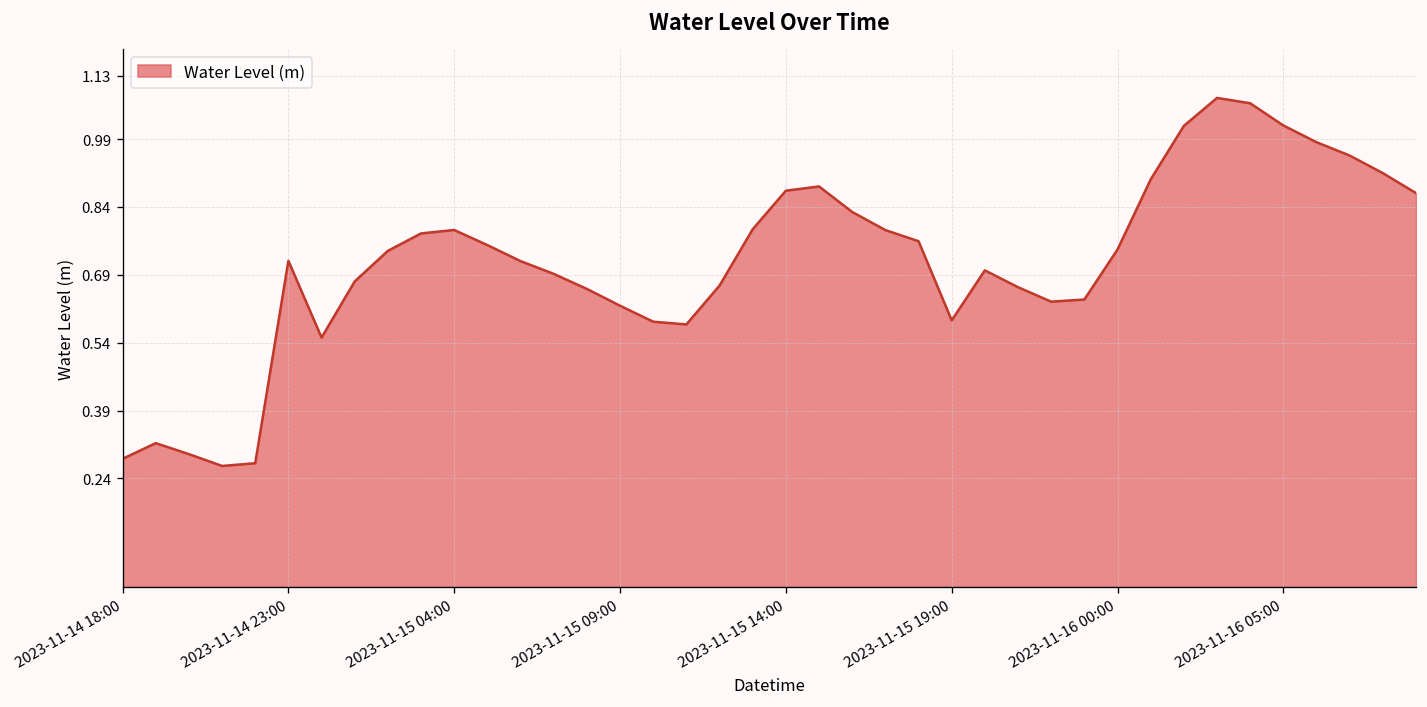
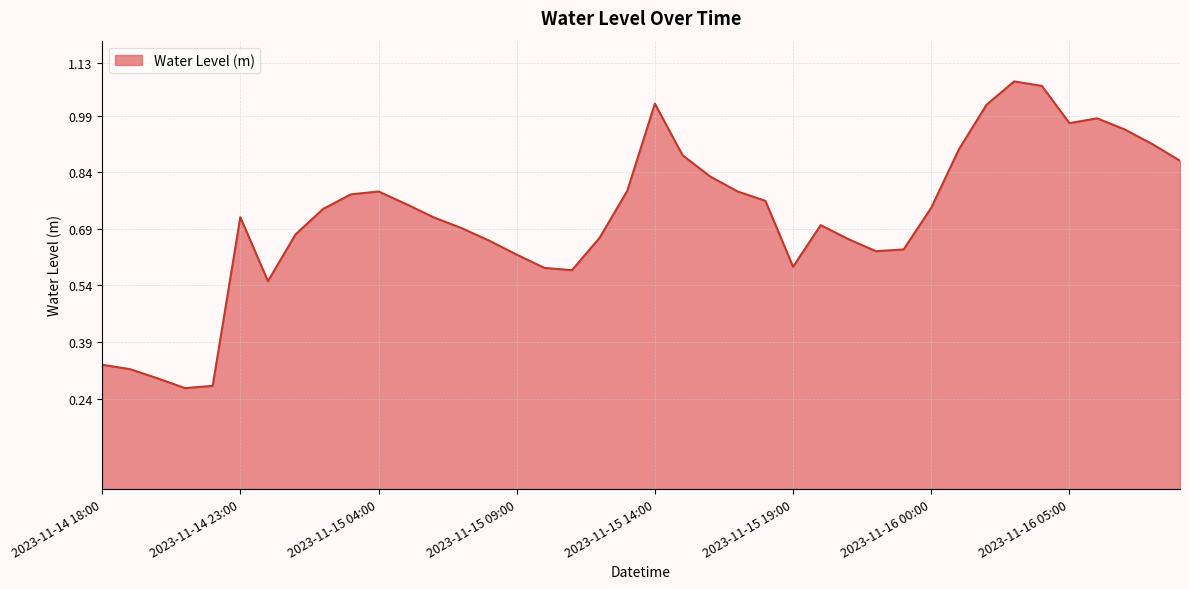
  {
-   "2023-11-14 18:00": 0.28,
+   "2023-11-14 18:00": 0.33,
    "2023-11-14 23:00": 0.72,
    "2023-11-15 04:00": 0.79,
    "2023-11-15 09:00": 0.62,
-   "2023-11-15 14:00": 0.88,
+   "2023-11-15 14:00": 1.02,
    "2023-11-15 19:00": 0.59,
    "2023-11-16 00:00": 0.75,
-   "2023-11-16 05:00": 1.02
+   "2023-11-16 05:00": 0.97
  }
